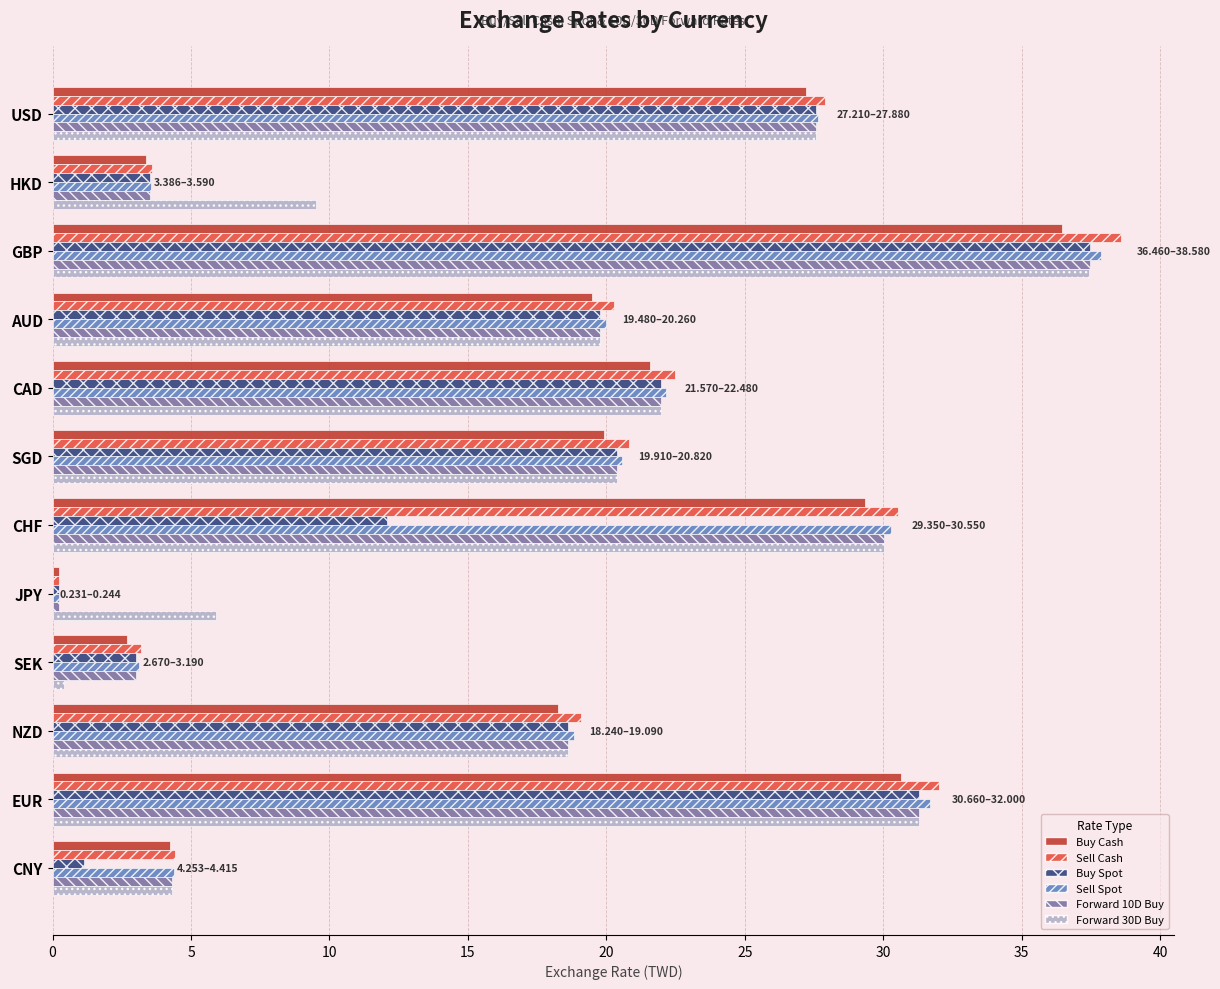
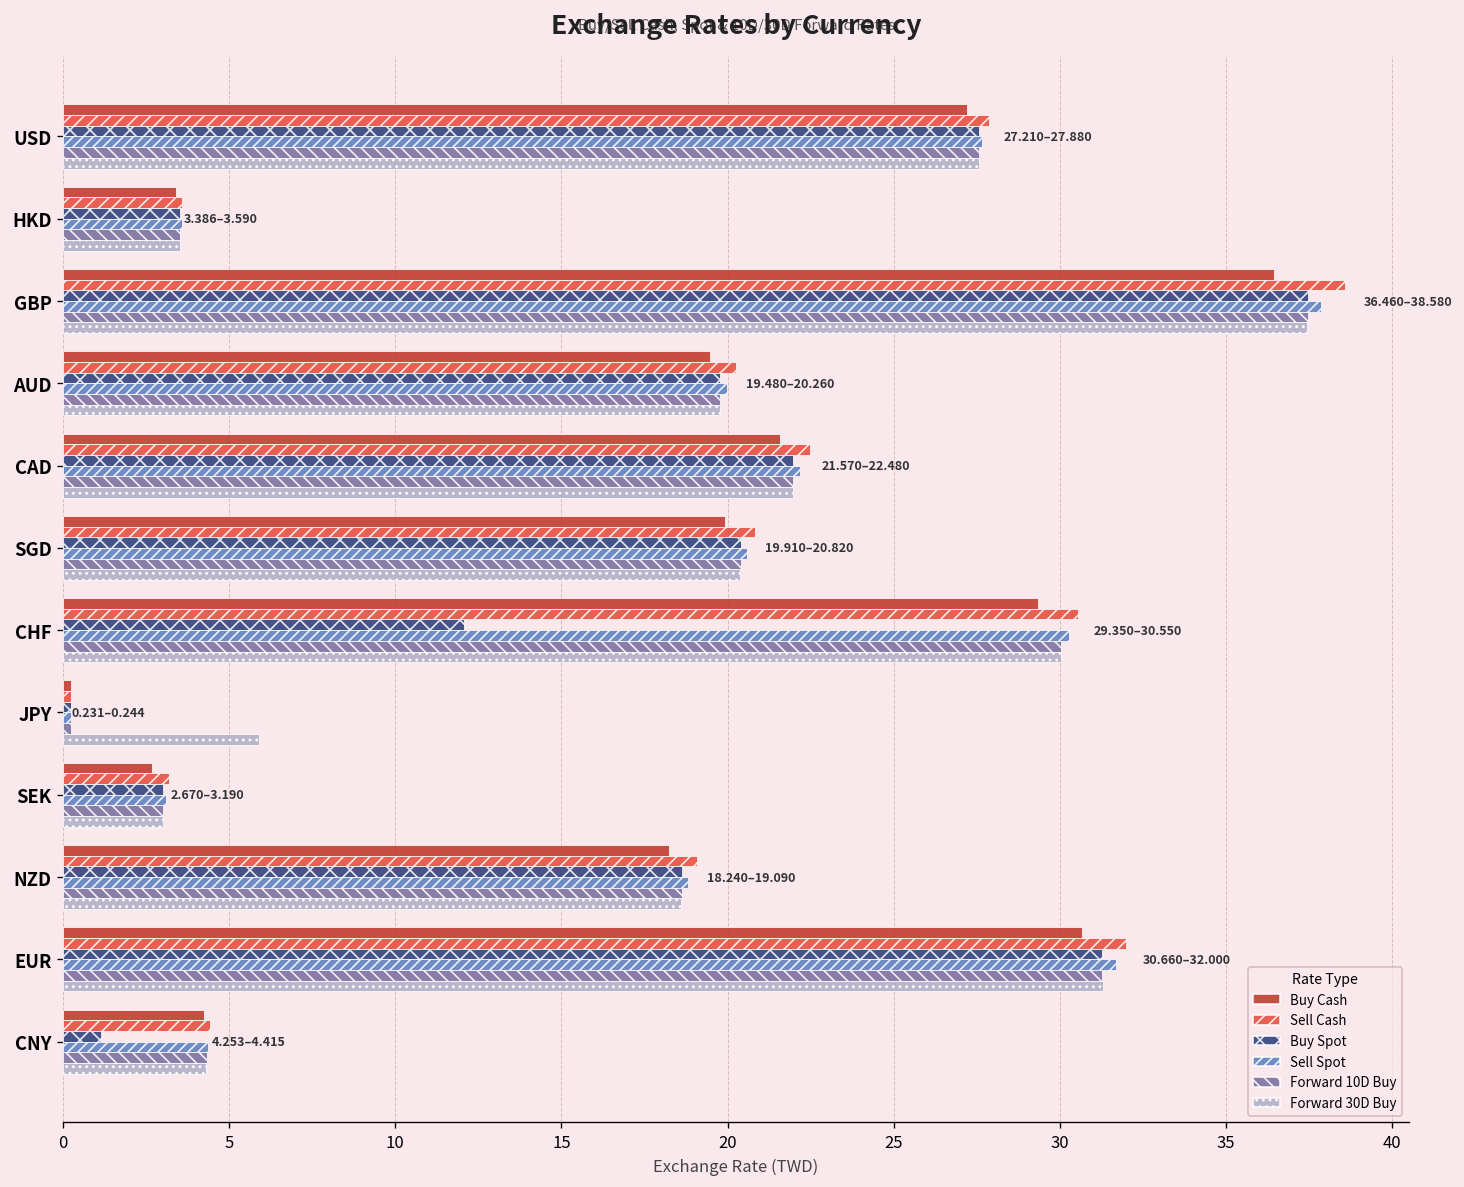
  {
    "Buy Spot": {
      "USD": 27.6,
      "HKD": 3.5,
      "GBP": 37.5,
      "AUD": 19.8,
      "CAD": 22.0,
      "SGD": 20.4,
      "CHF": 12.1,
      "SEK": 3.0,
      "NZD": 18.6,
      "EUR": 31.3,
      "CNY": 1.1
    },
    "Forward 30D Buy": {
      "USD": 27.6,
-     "HKD": 9.5,
+     "HKD": 3.5,
      "GBP": 37.4,
      "AUD": 19.8,
      "CAD": 22.0,
      "SGD": 20.4,
      "CHF": 30.0,
      "JPY": 5.9,
-     "SEK": 0.4,
+     "SEK": 3.0,
      "NZD": 18.6,
      "EUR": 31.3,
      "CNY": 4.3
    }
  }
